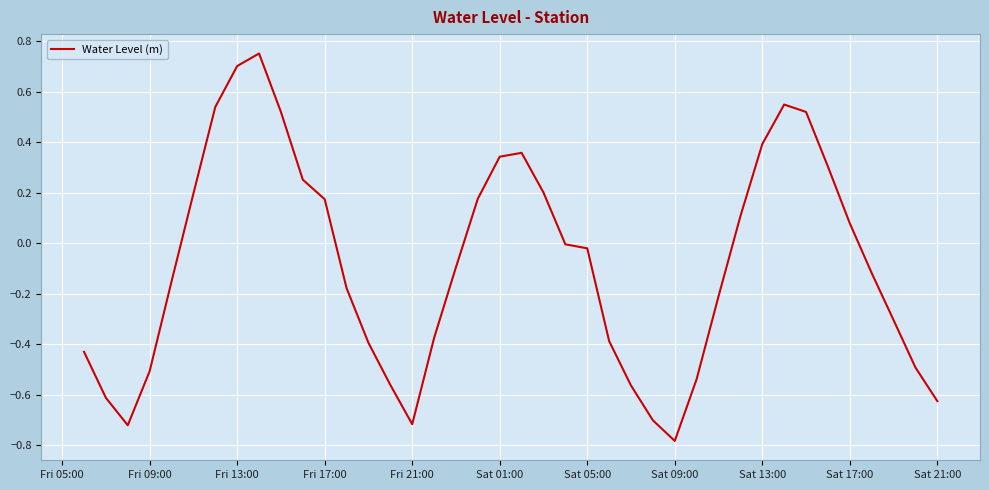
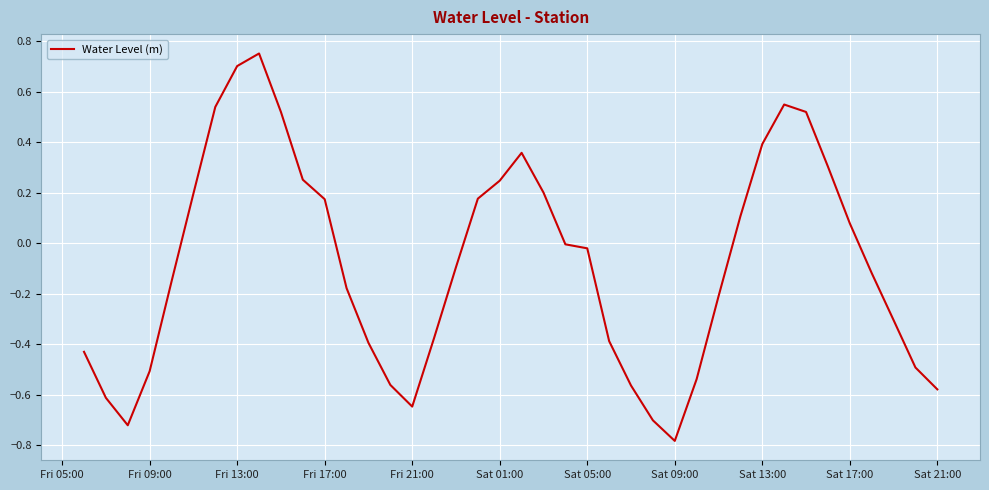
  {
    "Fri 09:00": -0.51,
    "Fri 13:00": 0.70,
    "Fri 17:00": 0.17,
-   "Fri 21:00": -0.72,
-   "Sat 01:00": 0.34,
+   "Fri 21:00": -0.65,
+   "Sat 01:00": 0.25,
    "Sat 05:00": -0.02,
    "Sat 09:00": -0.78,
    "Sat 13:00": 0.39,
    "Sat 17:00": 0.08,
-   "Sat 21:00": -0.63
+   "Sat 21:00": -0.58
  }
